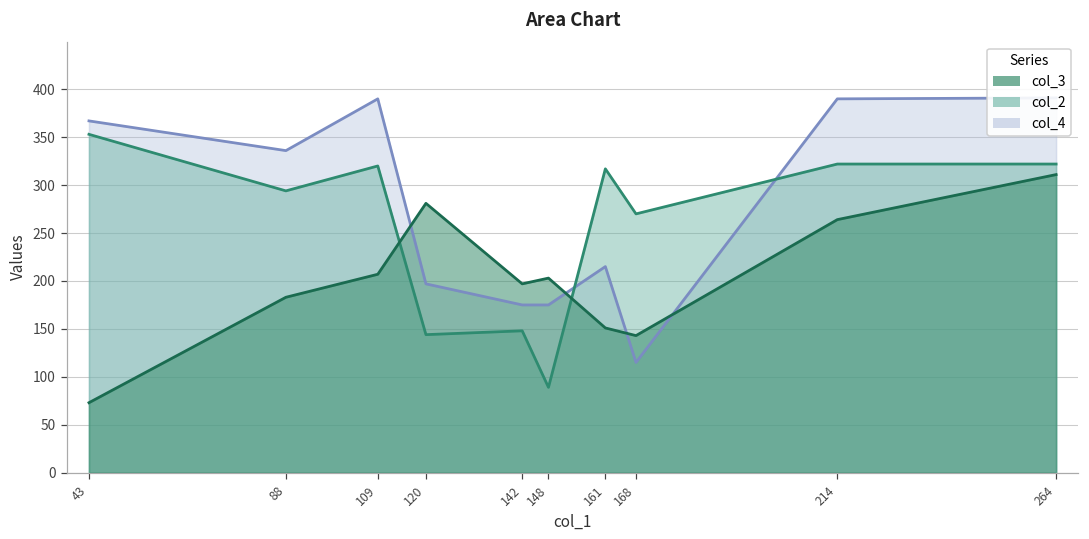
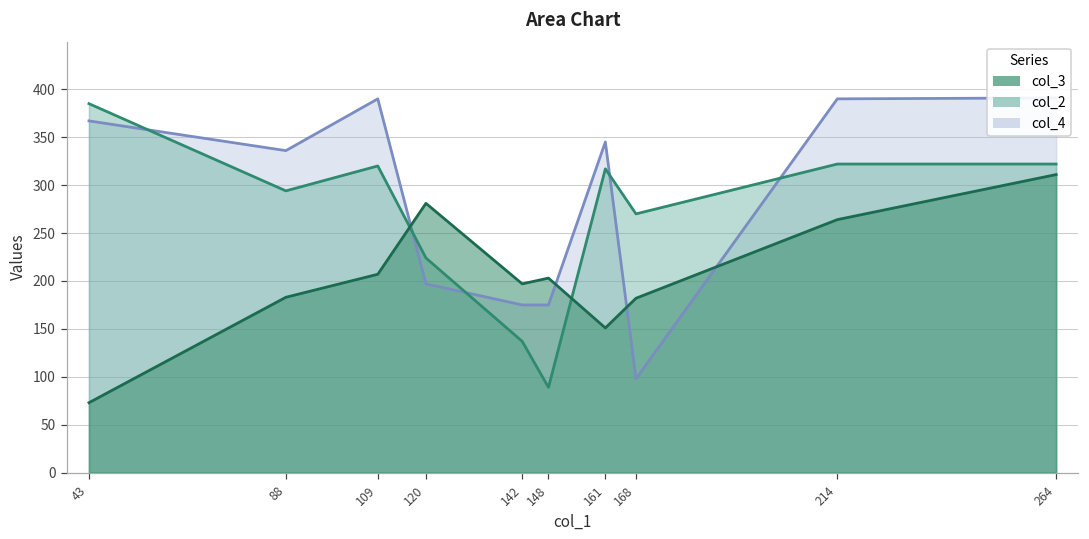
  {
    "col_4": {
      "43": 370,
      "88": 340,
      "109": 390,
      "120": 200,
      "142": 180,
      "148": 180,
-     "161": 220,
-     "168": 120,
+     "161": 350,
+     "168": 100,
      "214": 390
    },
    "col_2": {
-     "43": 350,
+     "43": 390,
      "88": 290,
      "109": 320,
-     "120": 140,
-     "142": 150,
+     "120": 220,
+     "142": 140,
      "148": 90,
      "161": 320,
      "168": 270,
      "214": 320,
      "264": 320
    },
    "col_3": {
      "43": 70,
      "88": 180,
      "109": 210,
      "120": 280,
      "142": 200,
      "148": 200,
      "161": 150,
-     "168": 140,
+     "168": 180,
      "214": 260,
      "264": 310
    }
  }
